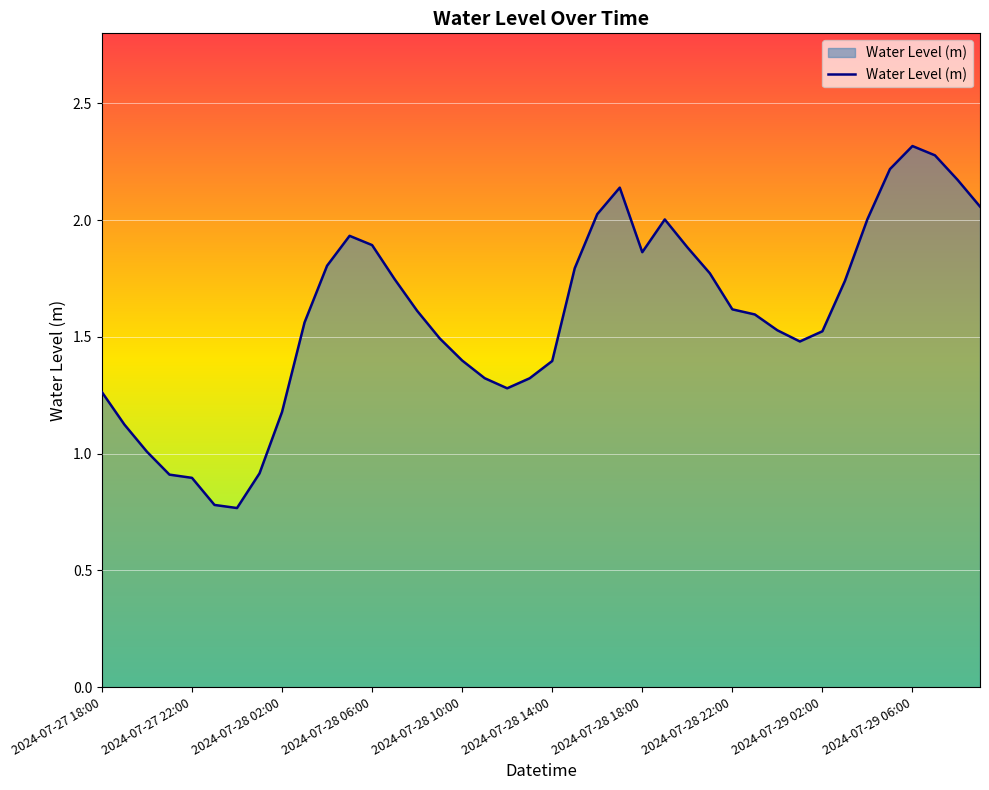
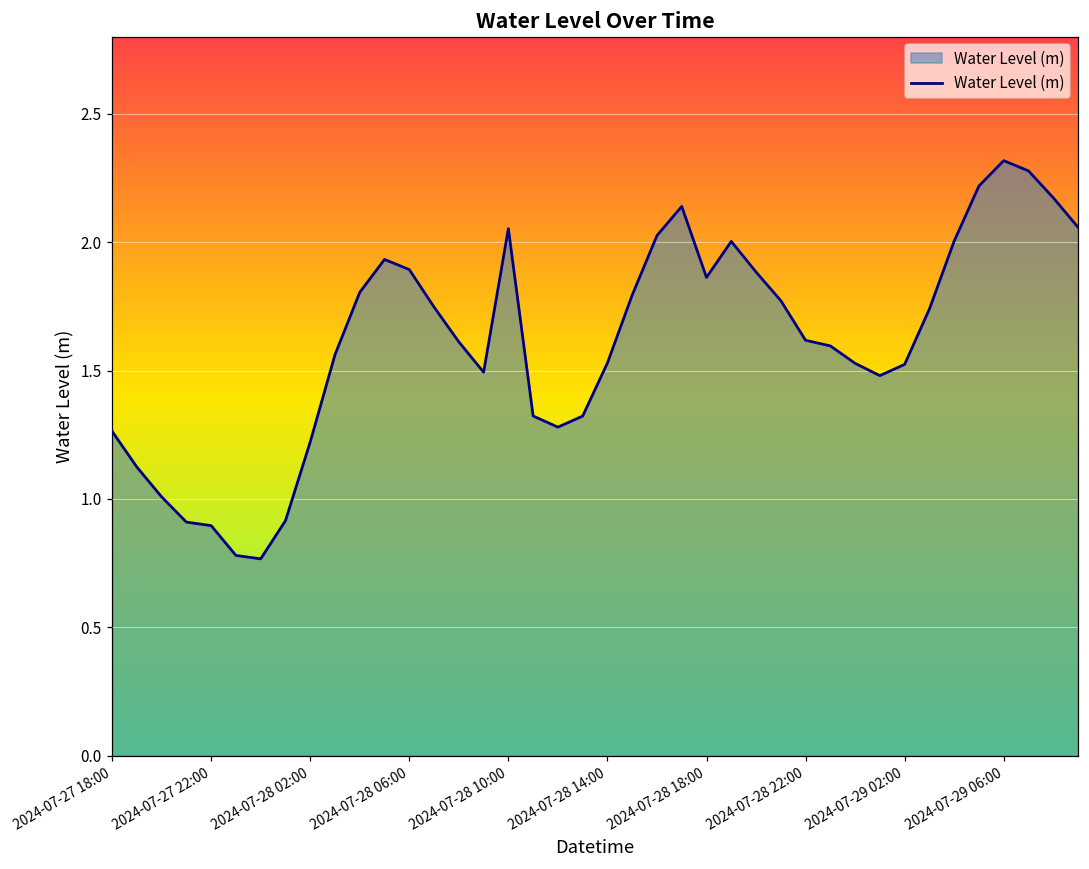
  {
    "2024-07-27 18:00": 1.26,
    "2024-07-27 22:00": 0.90,
-   "2024-07-28 02:00": 1.18,
+   "2024-07-28 02:00": 1.22,
    "2024-07-28 06:00": 1.89,
-   "2024-07-28 10:00": 1.40,
-   "2024-07-28 14:00": 1.40,
+   "2024-07-28 10:00": 2.05,
+   "2024-07-28 14:00": 1.53,
    "2024-07-28 18:00": 1.86,
    "2024-07-28 22:00": 1.62,
    "2024-07-29 02:00": 1.52,
    "2024-07-29 06:00": 2.32
  }
